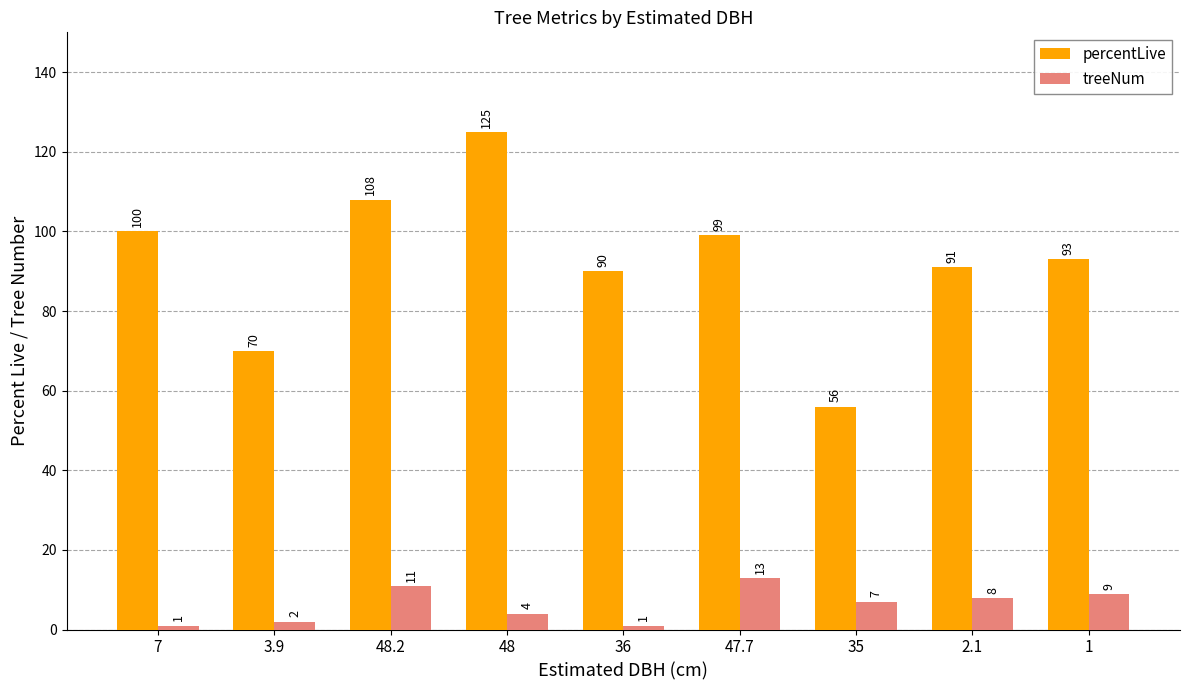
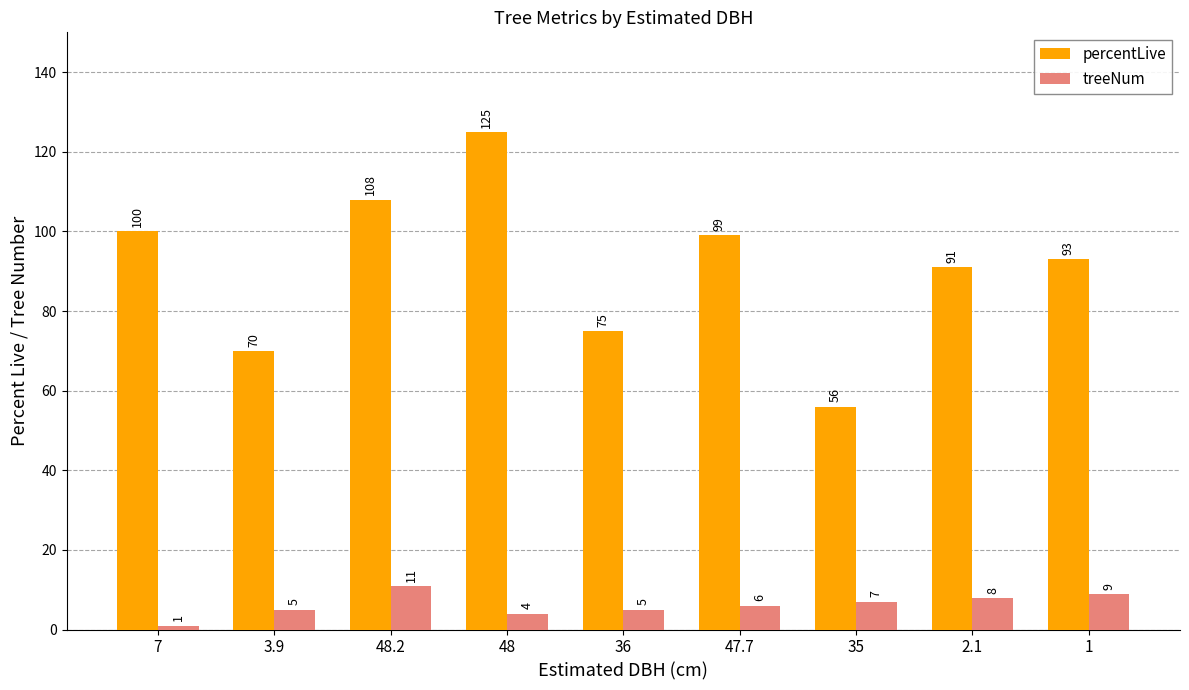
  {
    "percentLive": {
-     "36": 90
+     "36": 75
    },
    "treeNum": {
-     "3.9": 2,
-     "36": 1,
-     "47.7": 13
+     "3.9": 5,
+     "36": 5,
+     "47.7": 6
    }
  }
